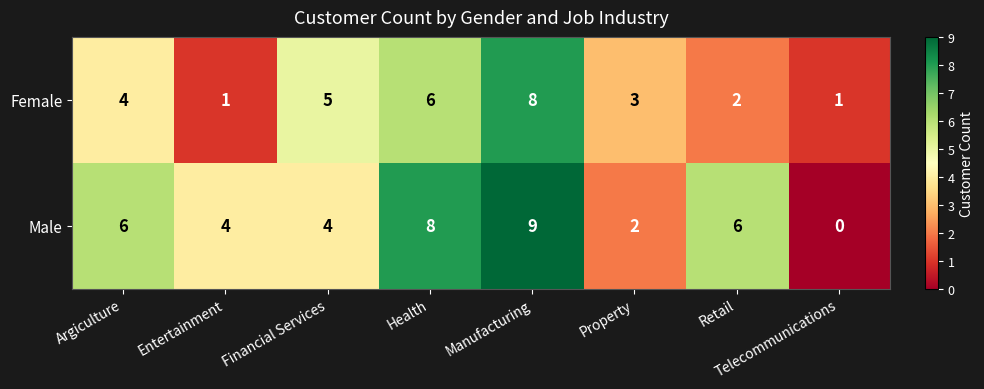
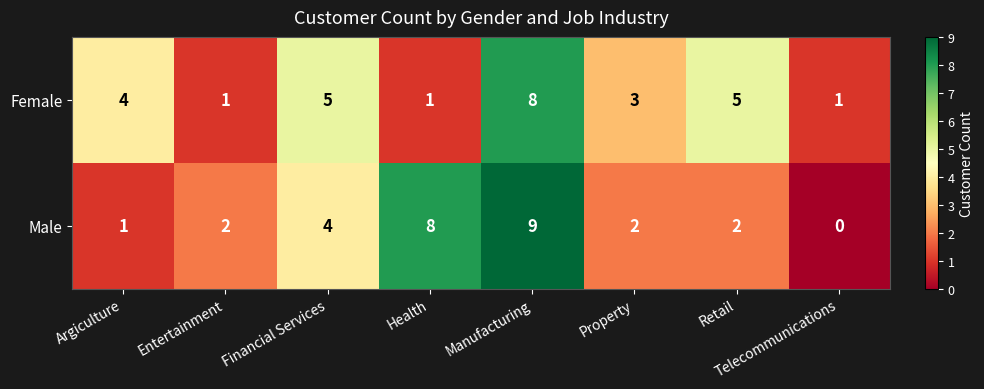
  {
    "Female": {
      "Argiculture": 4,
      "Entertainment": 1,
      "Financial Services": 5,
-     "Health": 6,
+     "Health": 1,
      "Manufacturing": 8,
      "Property": 3,
-     "Retail": 2,
+     "Retail": 5,
      "Telecommunications": 1
    },
    "Male": {
-     "Argiculture": 6,
-     "Entertainment": 4,
+     "Argiculture": 1,
+     "Entertainment": 2,
      "Financial Services": 4,
      "Health": 8,
      "Manufacturing": 9,
      "Property": 2,
-     "Retail": 6,
+     "Retail": 2,
      "Telecommunications": 0
    }
  }
